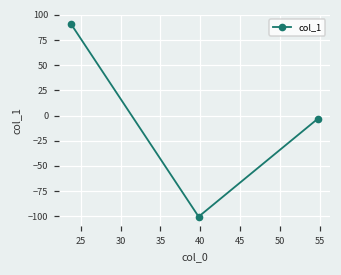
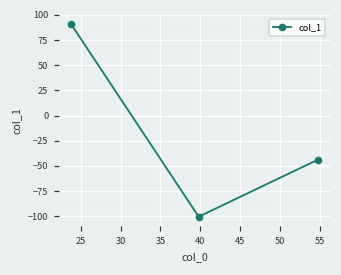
  {
    "40": -100,
-   "55": 0
+   "55": -40
  }
